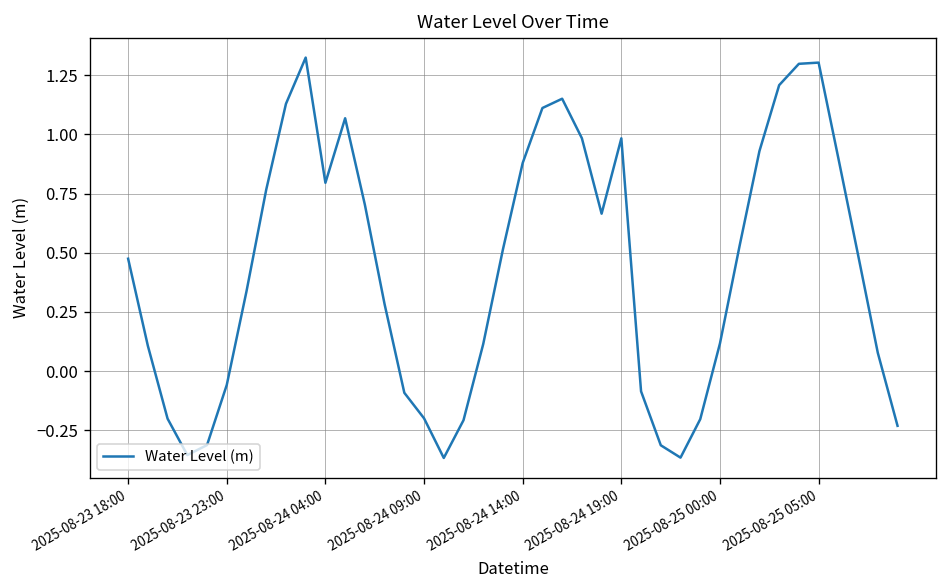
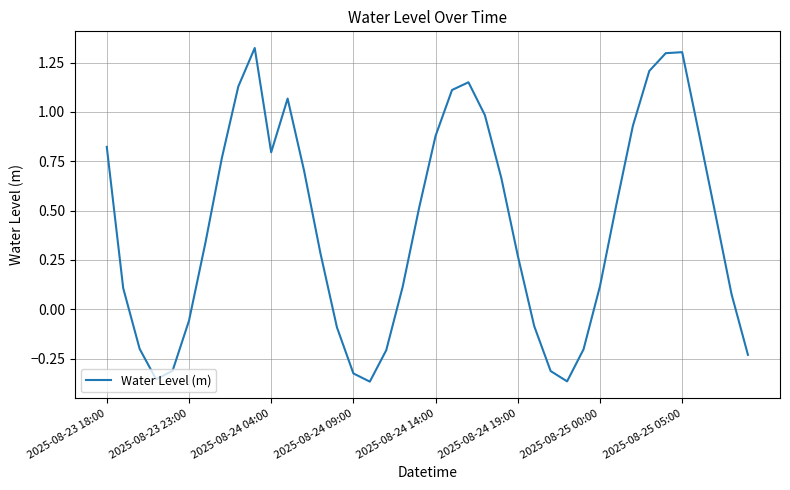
  {
-   "2025-08-23 18:00": 0.47,
+   "2025-08-23 18:00": 0.82,
    "2025-08-23 23:00": -0.06,
    "2025-08-24 04:00": 0.80,
-   "2025-08-24 09:00": -0.20,
+   "2025-08-24 09:00": -0.32,
    "2025-08-24 14:00": 0.88,
-   "2025-08-24 19:00": 0.98,
+   "2025-08-24 19:00": 0.27,
    "2025-08-25 00:00": 0.12,
    "2025-08-25 05:00": 1.30
  }
